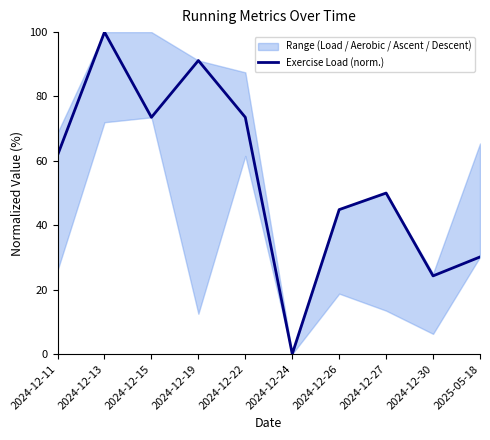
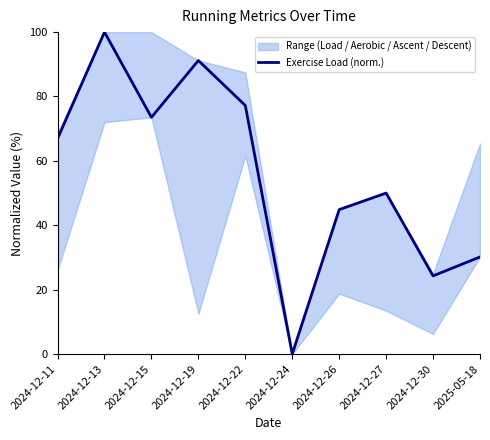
  {
    "Exercise Load (norm.)": {
-     "2024-12-11": 62,
+     "2024-12-11": 67,
      "2024-12-15": 74,
-     "2024-12-22": 74,
+     "2024-12-22": 77,
      "2025-05-18": 30
    }
  }
